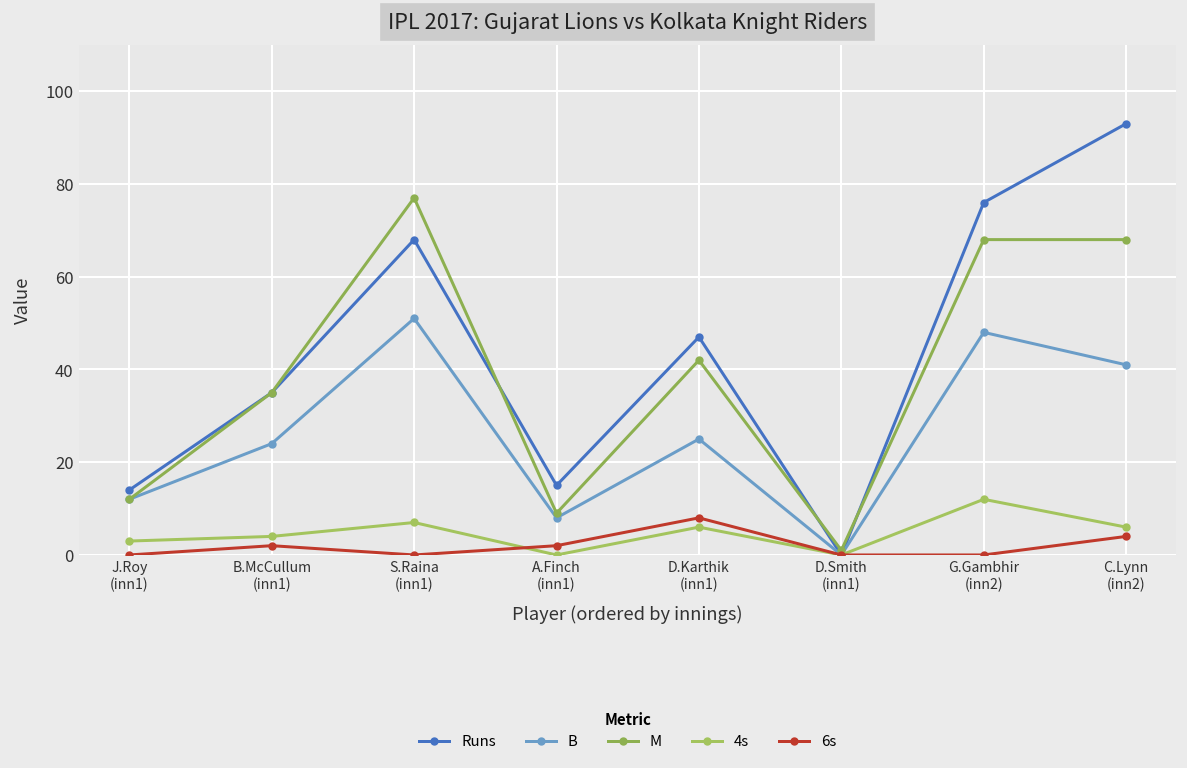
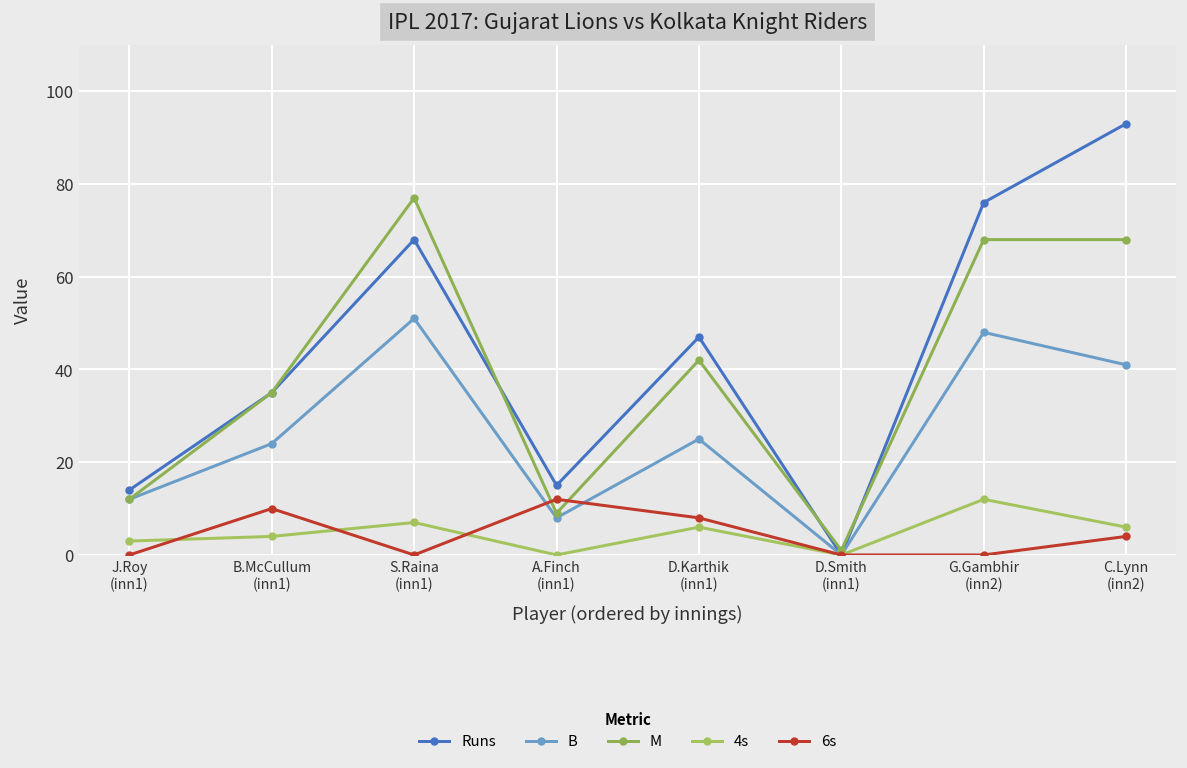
  {
    "6s": {
      "J.Roy (inn1)": 0,
-     "B.McCullum (inn1)": 2,
+     "B.McCullum (inn1)": 10,
      "S.Raina (inn1)": 0,
-     "A.Finch (inn1)": 2,
+     "A.Finch (inn1)": 12,
      "D.Karthik (inn1)": 8,
      "G.Gambhir (inn2)": 0,
      "C.Lynn (inn2)": 4
    }
  }
